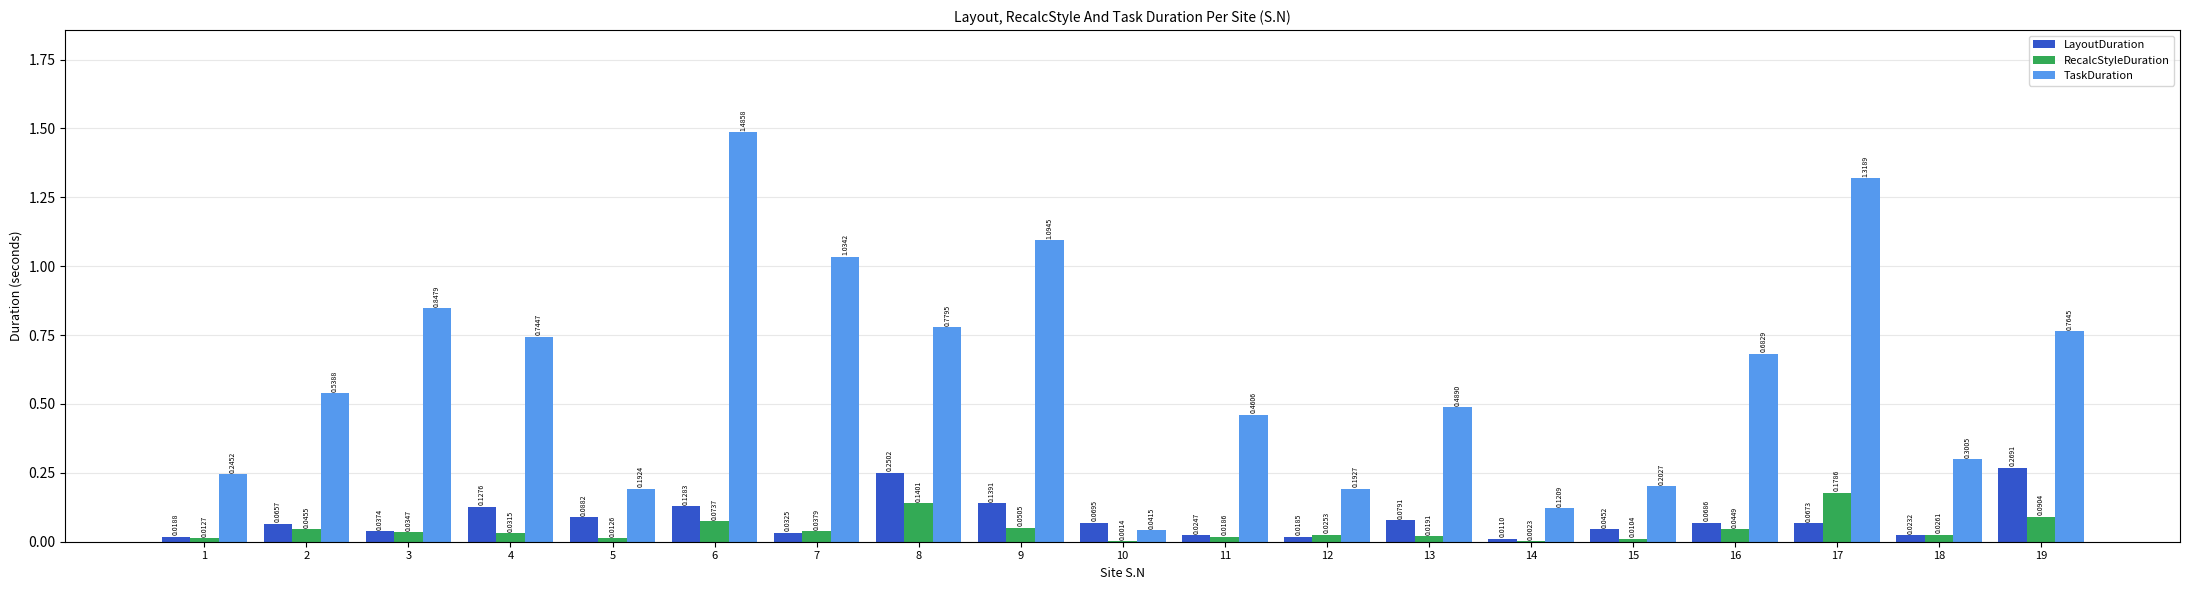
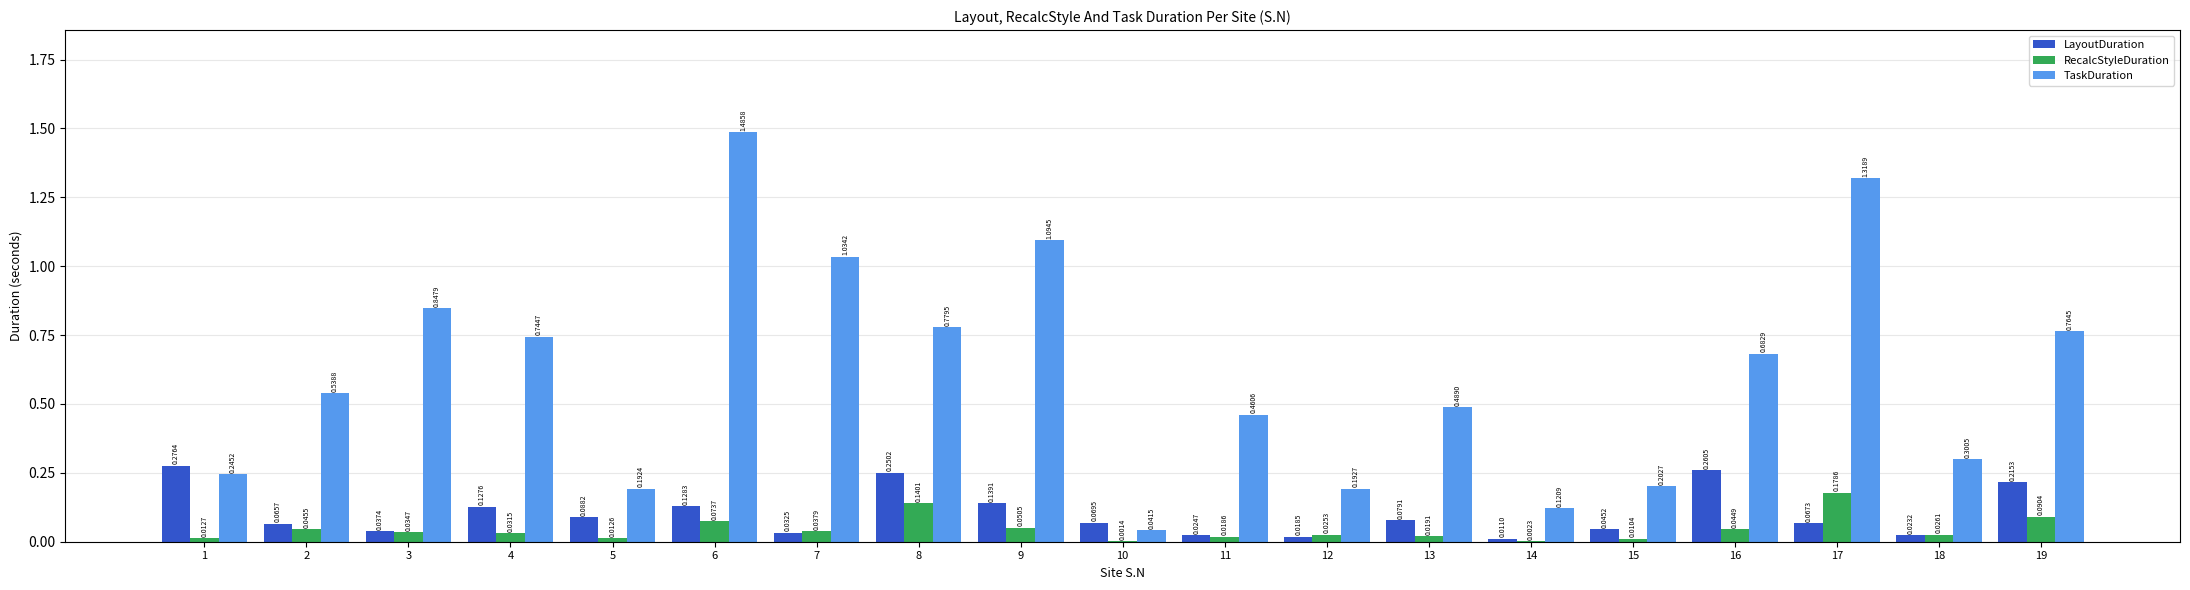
  {
    "LayoutDuration": {
-     "1": 0.0188,
+     "1": 0.2764,
      "2": 0.0657,
      "3": 0.0374,
      "4": 0.1276,
      "5": 0.0882,
      "6": 0.1283,
      "7": 0.0325,
      "8": 0.2502,
      "9": 0.1391,
      "10": 0.0695,
      "11": 0.0247,
      "12": 0.0185,
      "13": 0.0791,
      "14": 0.0110,
      "15": 0.0452,
-     "16": 0.0686,
+     "16": 0.2605,
      "17": 0.0673,
      "18": 0.0232,
-     "19": 0.2691
+     "19": 0.2153
    },
    "RecalcStyleDuration": {
      "1": 0.0127,
      "2": 0.0455,
      "3": 0.0347,
      "4": 0.0315,
      "5": 0.0126,
      "6": 0.0737,
      "7": 0.0379,
      "8": 0.1401,
      "9": 0.0505,
      "10": 0.0014,
      "11": 0.0186,
      "12": 0.0253,
      "13": 0.0191,
      "14": 0.0023,
      "15": 0.0104,
      "16": 0.0449,
      "17": 0.1786,
      "18": 0.0261,
      "19": 0.0904
    },
    "TaskDuration": {
      "1": 0.2452,
      "2": 0.5388,
      "3": 0.8479,
      "4": 0.7447,
      "5": 0.1924,
      "6": 1.4858,
      "7": 1.0342,
      "8": 0.7795,
      "9": 1.0945,
      "10": 0.0415,
      "11": 0.4606,
      "12": 0.1927,
      "13": 0.4890,
      "14": 0.1209,
      "15": 0.2027,
      "16": 0.6829,
      "17": 1.3189,
      "18": 0.3005,
      "19": 0.7645
    }
  }
